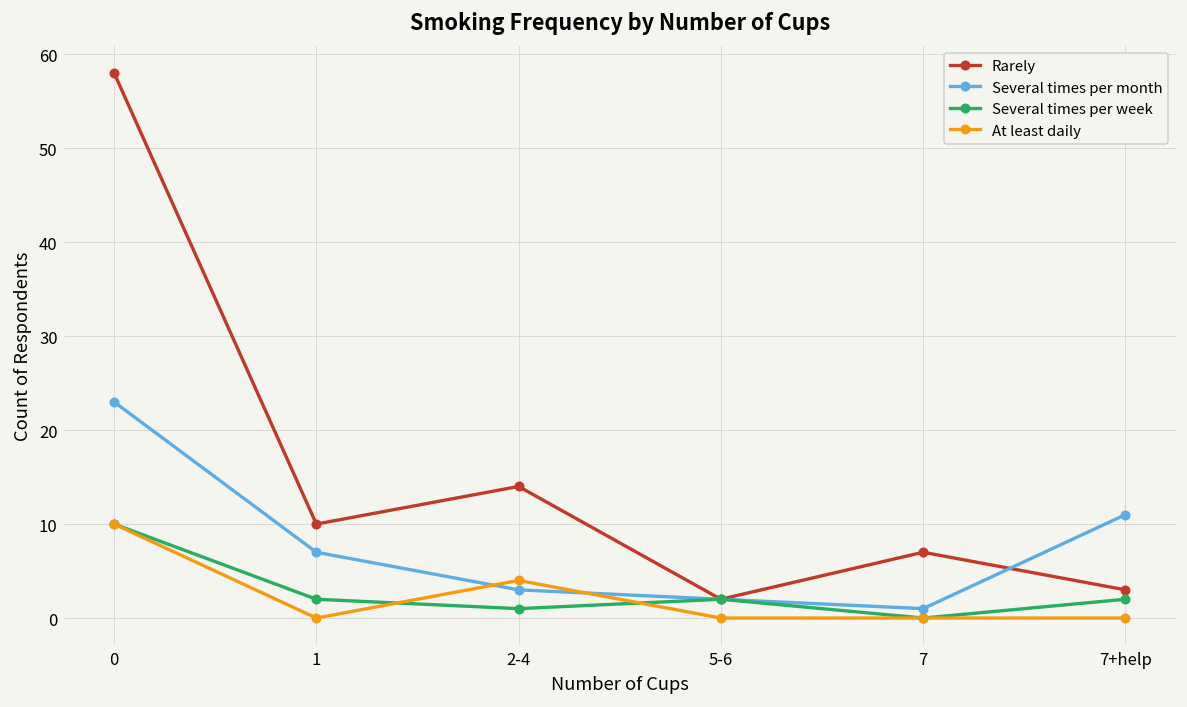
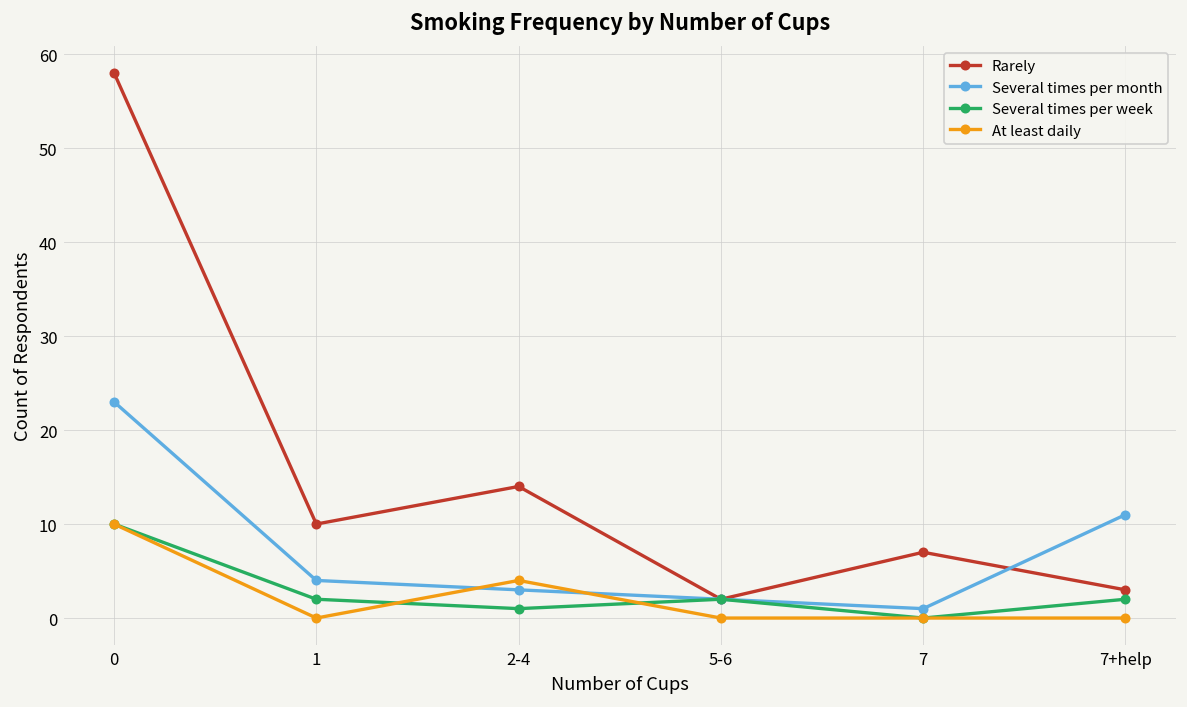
  {
    "Rarely": {
      "0": 58,
      "1": 10,
      "2-4": 14,
      "7": 7,
      "7+help": 3
    },
    "Several times per month": {
      "0": 23,
-     "1": 7,
+     "1": 4,
      "2-4": 3,
      "7": 1,
      "7+help": 11
    },
    "Several times per week": {
      "1": 2,
      "2-4": 1,
      "7+help": 2
    },
    "At least daily": {
      "1": 0,
      "2-4": 4,
      "5-6": 0,
      "7+help": 0
    }
  }
